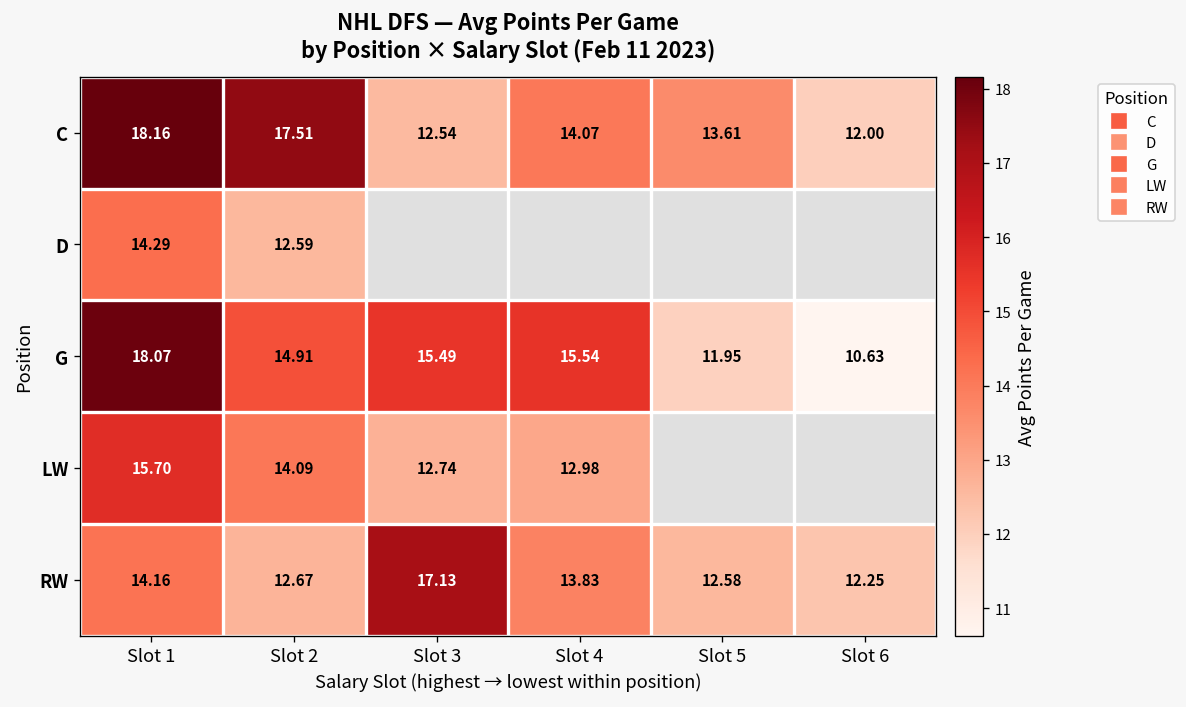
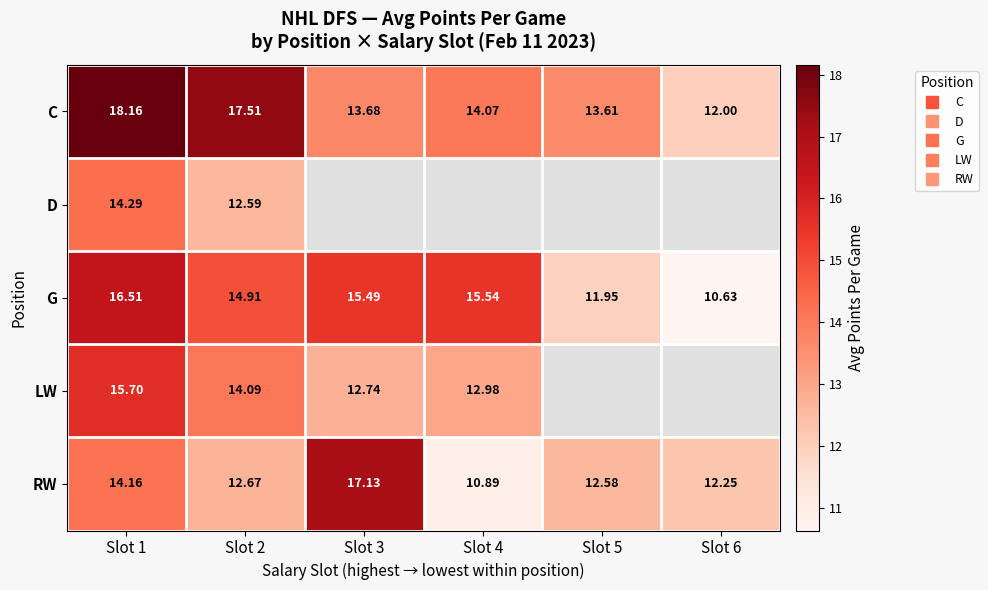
  {
    "C": {
      "Slot 1": 18.16,
      "Slot 2": 17.51,
-     "Slot 3": 12.54,
+     "Slot 3": 13.68,
      "Slot 4": 14.07,
      "Slot 5": 13.61,
      "Slot 6": 12.00
    },
    "D": {
      "Slot 1": 14.29,
      "Slot 2": 12.59
    },
    "G": {
-     "Slot 1": 18.07,
+     "Slot 1": 16.51,
      "Slot 2": 14.91,
      "Slot 3": 15.49,
      "Slot 4": 15.54,
      "Slot 5": 11.95,
      "Slot 6": 10.63
    },
    "LW": {
      "Slot 1": 15.70,
      "Slot 2": 14.09,
      "Slot 3": 12.74,
      "Slot 4": 12.98
    },
    "RW": {
      "Slot 1": 14.16,
      "Slot 2": 12.67,
      "Slot 3": 17.13,
-     "Slot 4": 13.83,
+     "Slot 4": 10.89,
      "Slot 5": 12.58,
      "Slot 6": 12.25
    }
  }
